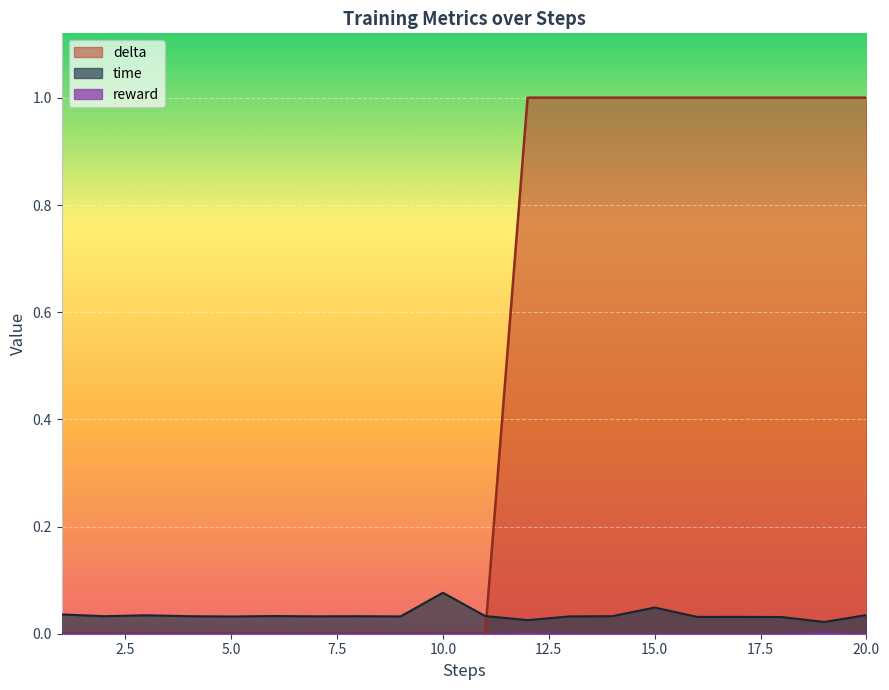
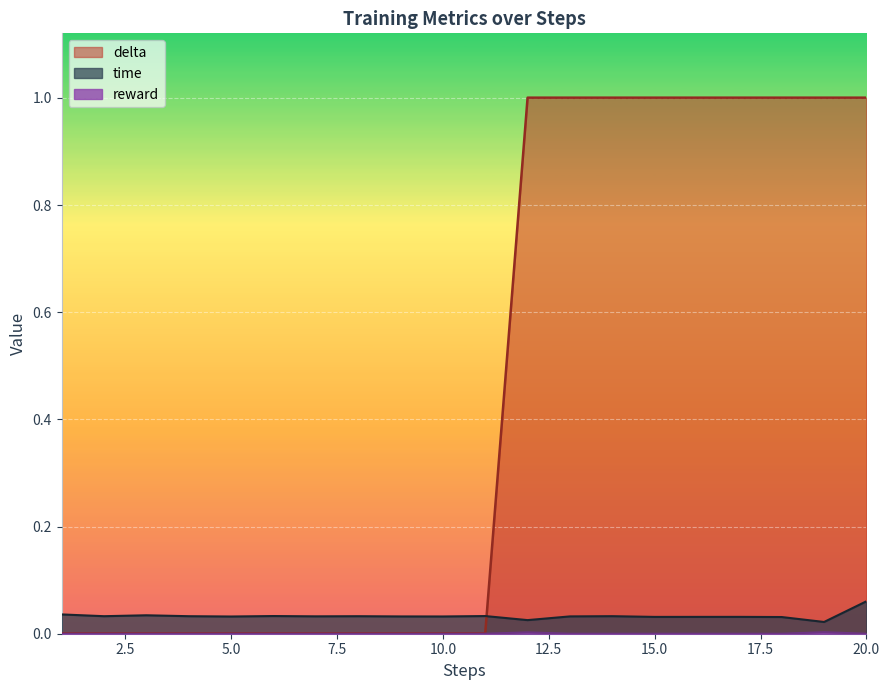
  {
    "delta": {
      "15.0": 1.00,
      "20.0": 1.00
    },
    "time": {
      "5.0": 0.03,
-     "10.0": 0.08,
-     "15.0": 0.05,
-     "20.0": 0.03
+     "10.0": 0.03,
+     "15.0": 0.03,
+     "20.0": 0.06
    },
    "reward": {
      "15.0": 0.00,
      "20.0": 0.00
    }
  }
